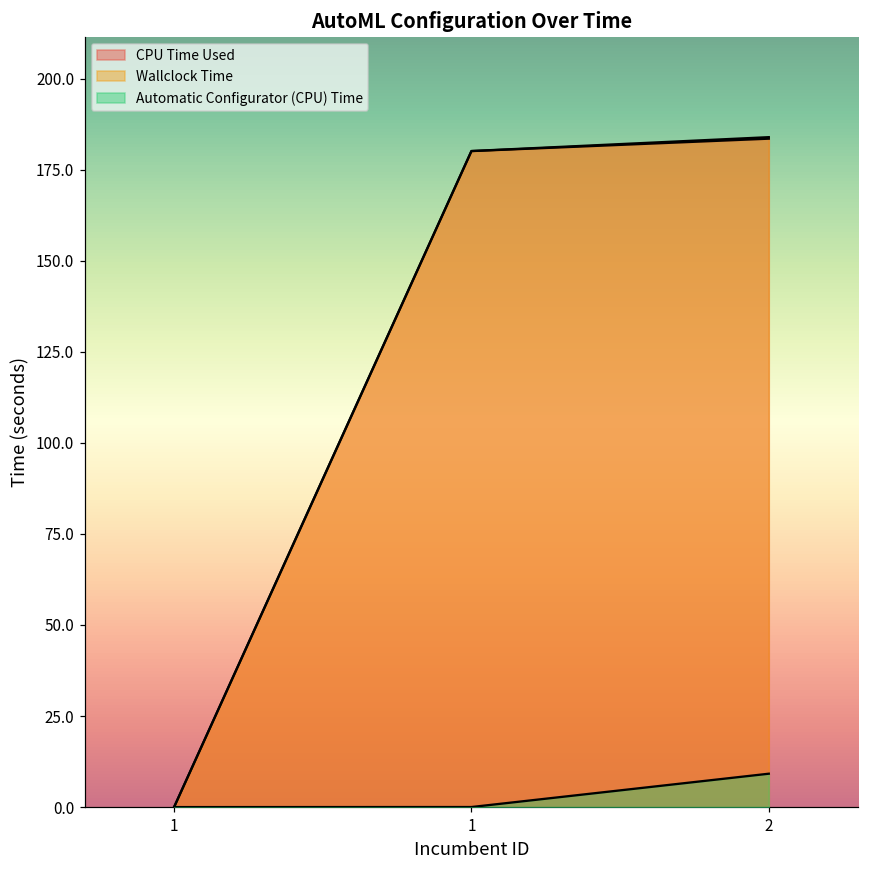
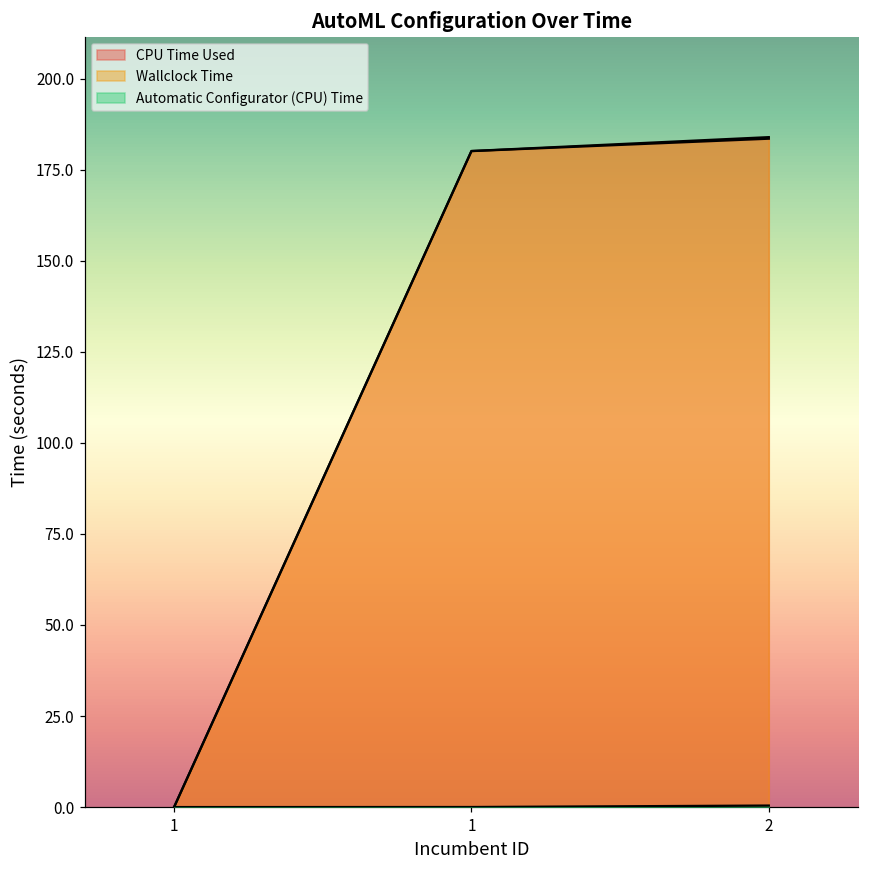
  {
    "Automatic Configurator (CPU) Time": {
-     "2": 9
+     "2": 0
    }
  }
